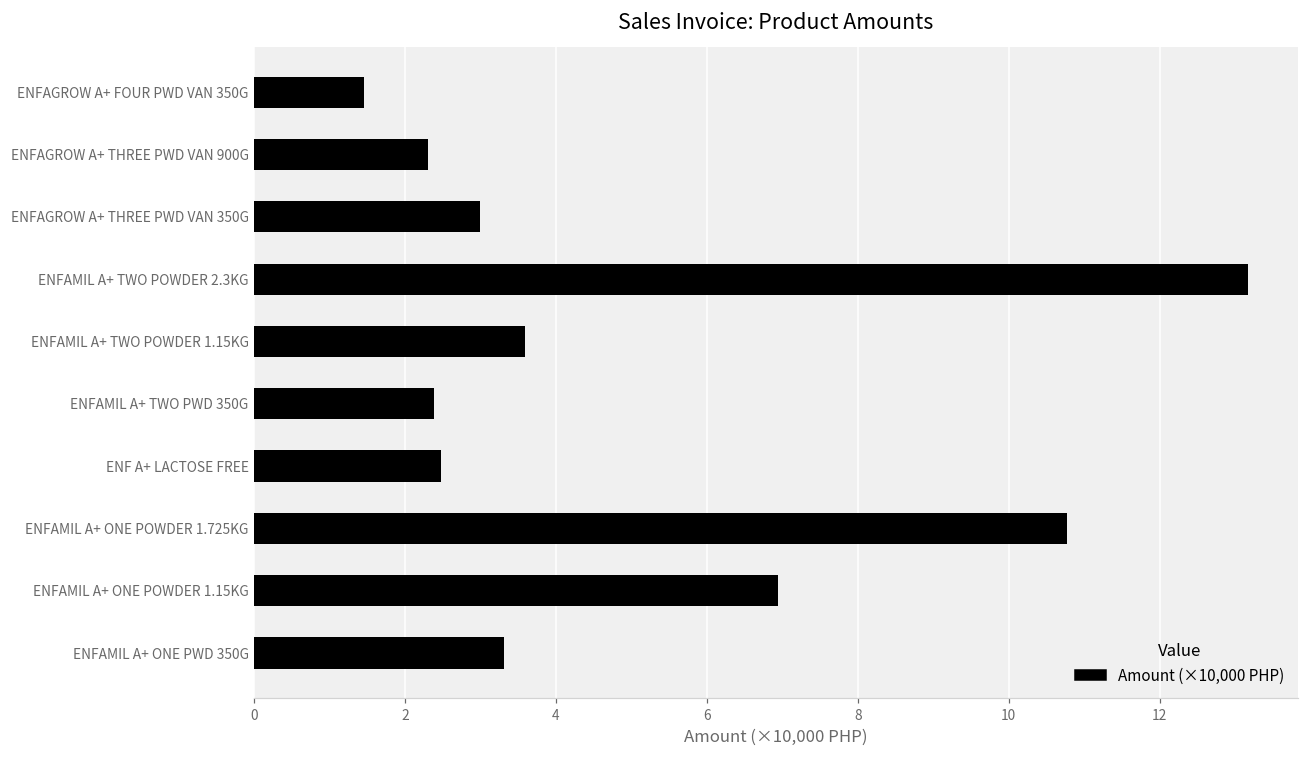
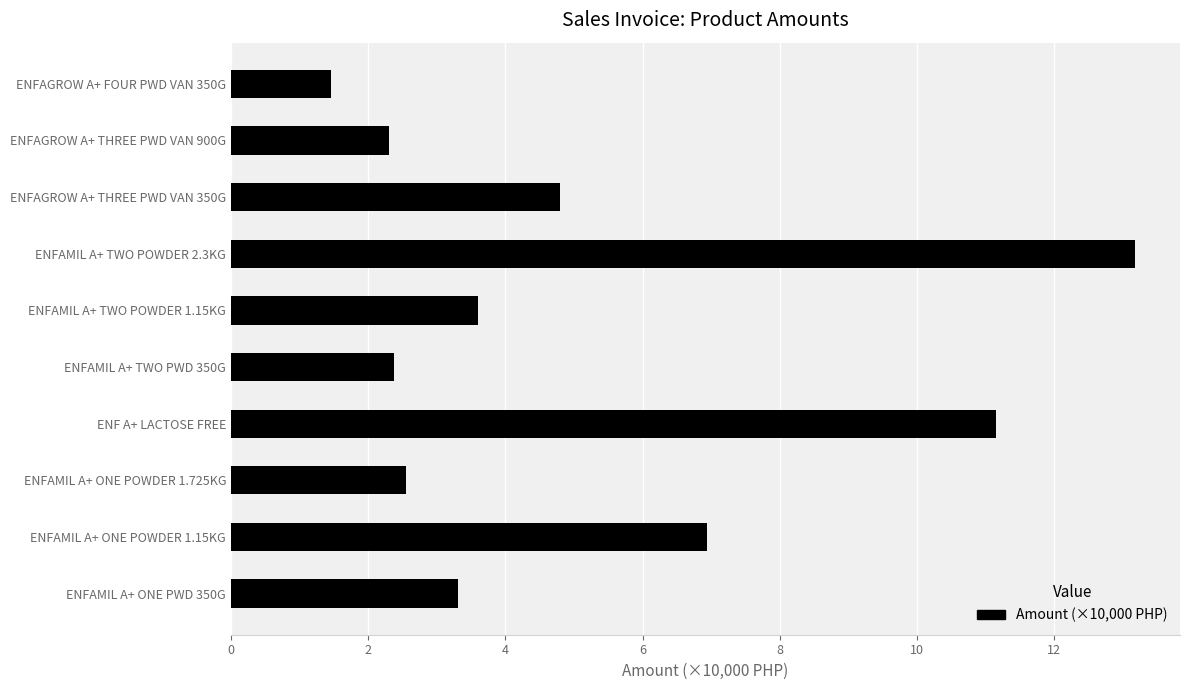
  {
    "ENFAGROW A+ FOUR PWD VAN 350G": 1.5,
    "ENFAGROW A+ THREE PWD VAN 900G": 2.3,
-   "ENFAGROW A+ THREE PWD VAN 350G": 3.0,
+   "ENFAGROW A+ THREE PWD VAN 350G": 4.8,
    "ENFAMIL A+ TWO POWDER 2.3KG": 13.2,
    "ENFAMIL A+ TWO POWDER 1.15KG": 3.6,
    "ENFAMIL A+ TWO PWD 350G": 2.4,
-   "ENF A+ LACTOSE FREE": 2.5,
-   "ENFAMIL A+ ONE POWDER 1.725KG": 10.8,
+   "ENF A+ LACTOSE FREE": 11.1,
+   "ENFAMIL A+ ONE POWDER 1.725KG": 2.5,
    "ENFAMIL A+ ONE POWDER 1.15KG": 6.9,
    "ENFAMIL A+ ONE PWD 350G": 3.3
  }
